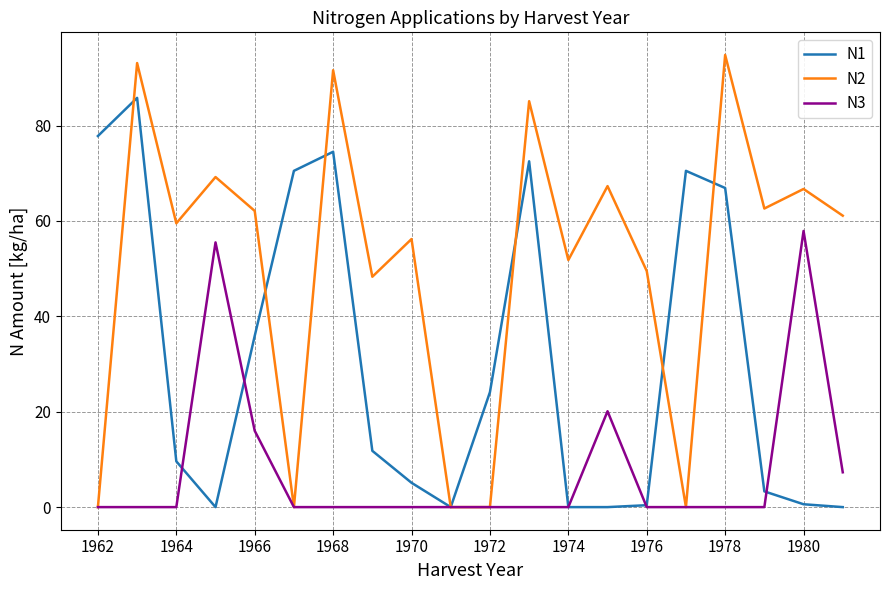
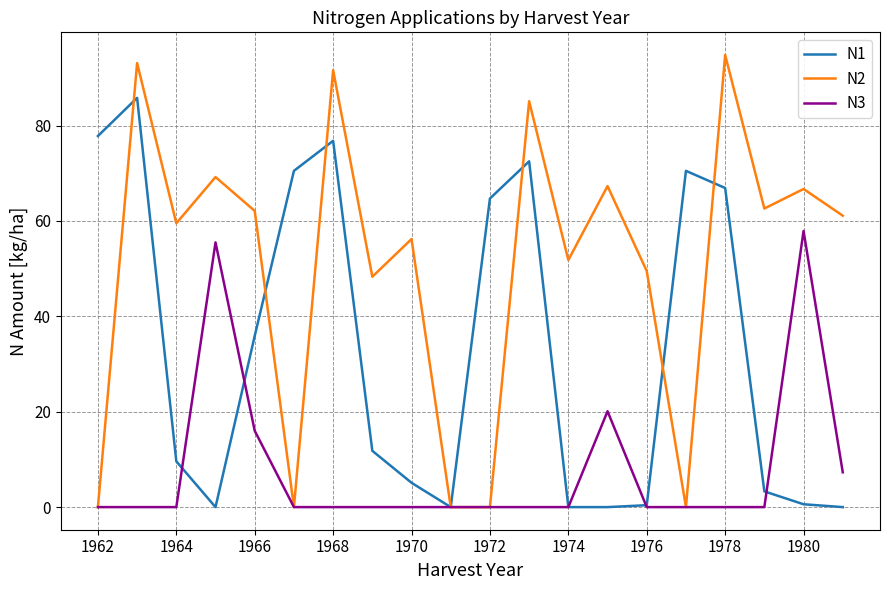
  {
    "N1": {
      "1962": 78,
      "1964": 10,
      "1966": 36,
-     "1968": 75,
+     "1968": 77,
      "1970": 5,
-     "1972": 24,
+     "1972": 65,
      "1978": 67,
      "1980": 1
    },
    "N2": {
      "1964": 60,
      "1966": 62,
      "1968": 92,
      "1970": 56,
      "1974": 52,
      "1976": 50,
      "1978": 95,
      "1980": 67
    },
    "N3": {
      "1964": 0,
      "1966": 16,
      "1968": 0,
      "1970": 0,
      "1978": 0,
      "1980": 58
    }
  }
